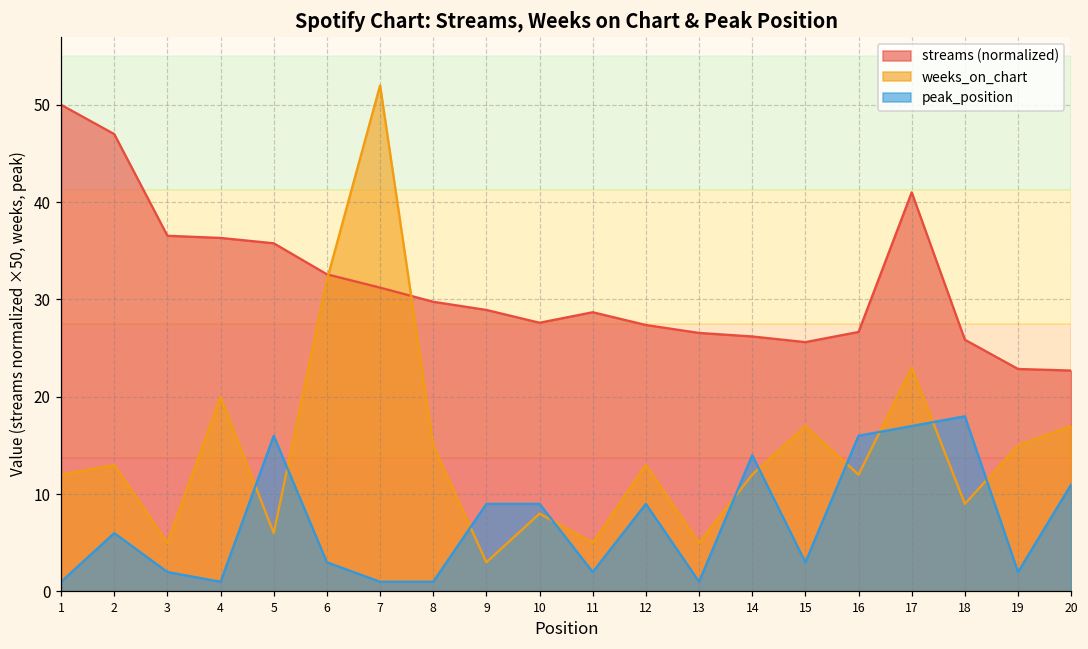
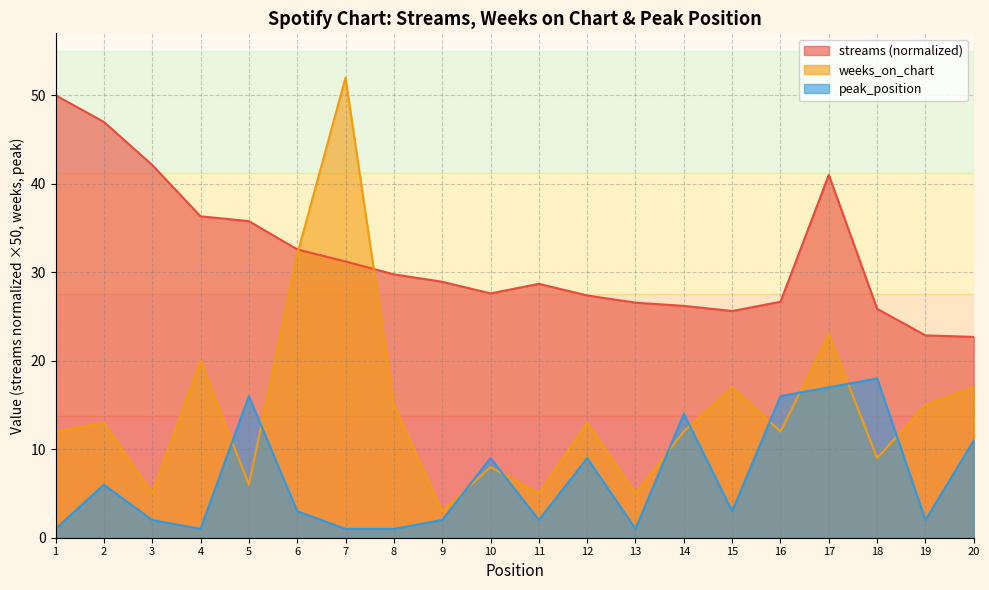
  {
    "streams (normalized)": {
      "1": 50,
      "2": 47,
-     "3": 37,
+     "3": 42,
      "4": 36,
      "5": 36,
      "6": 33,
      "7": 31,
      "8": 30,
      "9": 29,
      "10": 28,
      "11": 29,
      "12": 27,
      "13": 27,
      "14": 26,
      "15": 26,
      "16": 27,
      "17": 41,
      "18": 26,
      "19": 23,
      "20": 23
    },
    "weeks_on_chart": {
      "1": 12,
      "2": 13,
      "3": 5,
      "4": 20,
      "5": 6,
      "6": 32,
      "7": 52,
      "8": 15,
      "9": 3,
      "10": 8,
      "11": 5,
      "12": 13,
      "13": 5,
      "14": 12,
      "15": 17,
      "16": 12,
      "17": 23,
      "18": 9,
      "19": 15,
      "20": 17
    },
    "peak_position": {
      "1": 1,
      "2": 6,
      "3": 2,
      "4": 1,
      "5": 16,
      "6": 3,
      "7": 1,
      "8": 1,
-     "9": 9,
+     "9": 2,
      "10": 9,
      "11": 2,
      "12": 9,
      "13": 1,
      "14": 14,
      "15": 3,
      "16": 16,
      "17": 17,
      "18": 18,
      "19": 2,
      "20": 11
    }
  }
